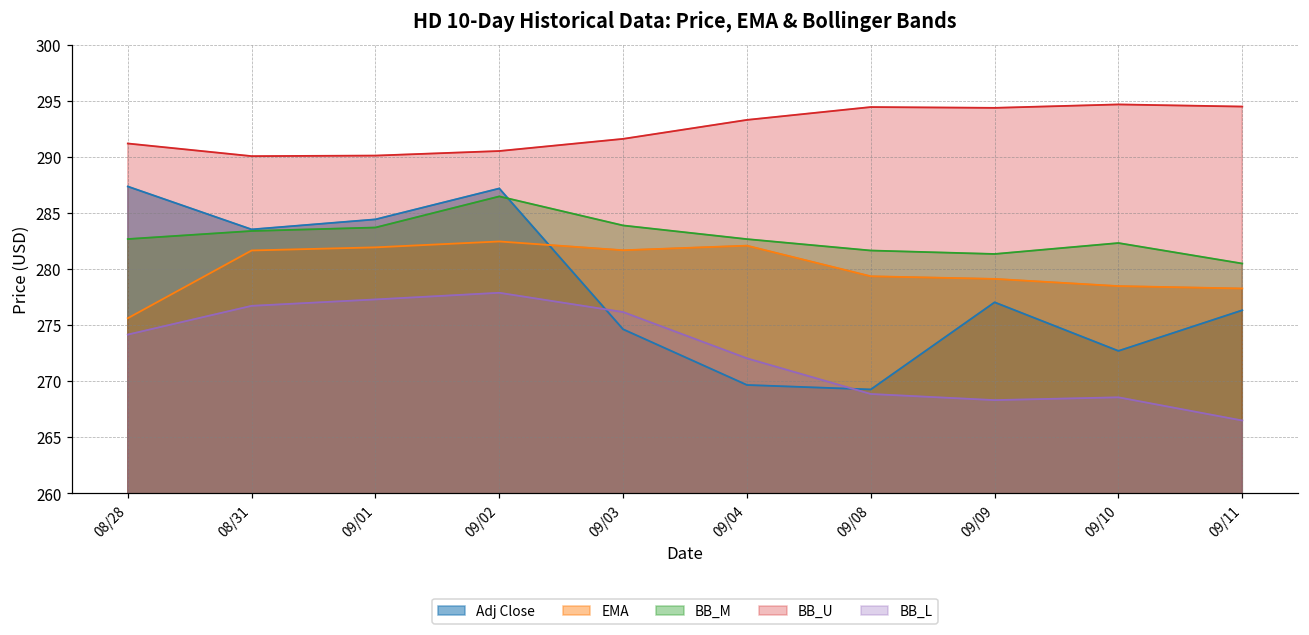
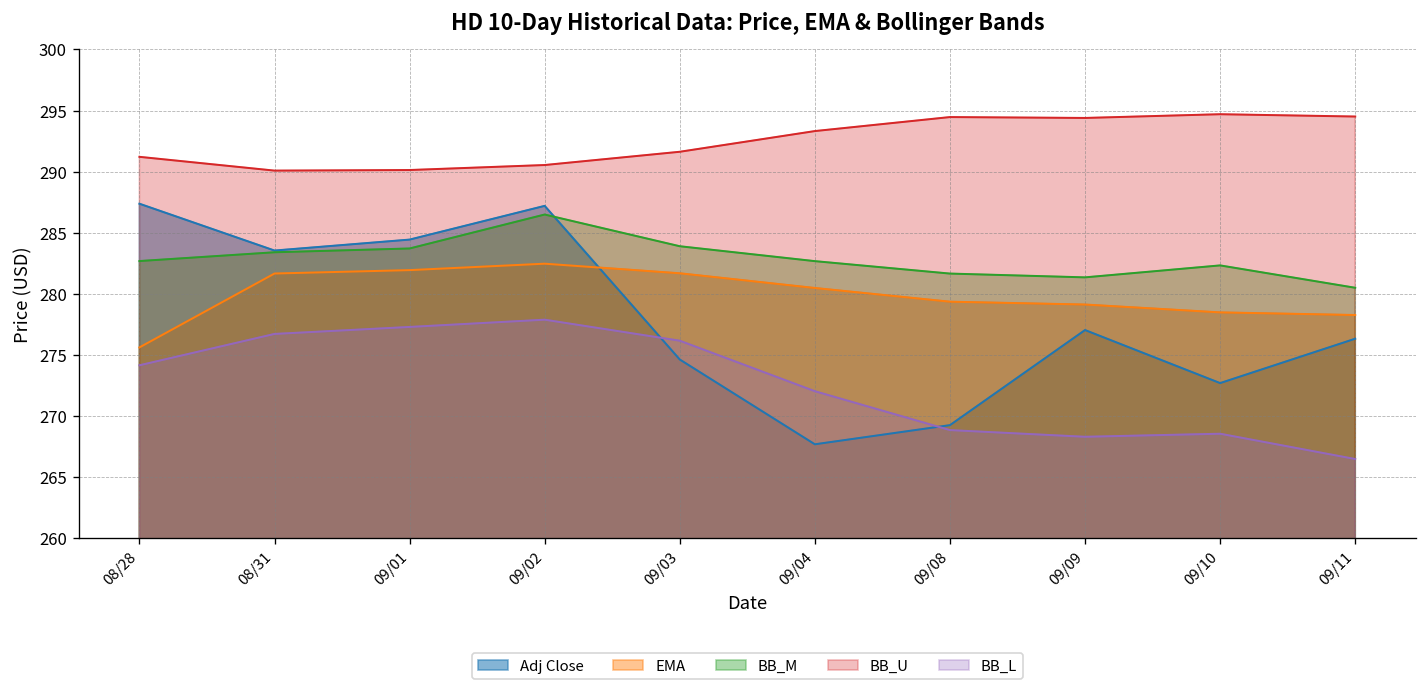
  {
    "Adj Close": {
      "08/28": 287.4,
      "09/01": 284.4,
      "09/02": 287.2,
      "09/03": 274.6,
-     "09/04": 269.7,
+     "09/04": 267.7,
      "09/08": 269.3,
      "09/09": 277.0,
      "09/10": 272.7,
      "09/11": 276.3
    },
    "EMA": {
      "08/28": 275.6,
      "08/31": 281.7,
      "09/01": 281.9,
      "09/02": 282.5,
      "09/03": 281.7,
-     "09/04": 282.1,
+     "09/04": 280.5,
      "09/08": 279.4,
      "09/09": 279.1,
      "09/10": 278.5,
      "09/11": 278.3
    },
    "BB_M": {
      "08/28": 282.7,
      "09/01": 283.7,
      "09/02": 286.5,
      "09/03": 283.9,
      "09/04": 282.7,
      "09/08": 281.7,
      "09/09": 281.4,
      "09/10": 282.3,
      "09/11": 280.5
    },
    "BB_U": {
      "08/28": 291.2,
      "08/31": 290.1,
      "09/01": 290.1,
      "09/02": 290.5,
      "09/03": 291.6,
      "09/04": 293.3,
      "09/08": 294.5,
      "09/09": 294.4,
      "09/10": 294.7,
      "09/11": 294.5
    },
    "BB_L": {
      "08/28": 274.2,
      "08/31": 276.7,
      "09/01": 277.3,
      "09/02": 277.9,
      "09/03": 276.2,
      "09/04": 272.0,
      "09/08": 268.9,
      "09/09": 268.3,
      "09/10": 268.6,
      "09/11": 266.5
    }
  }
